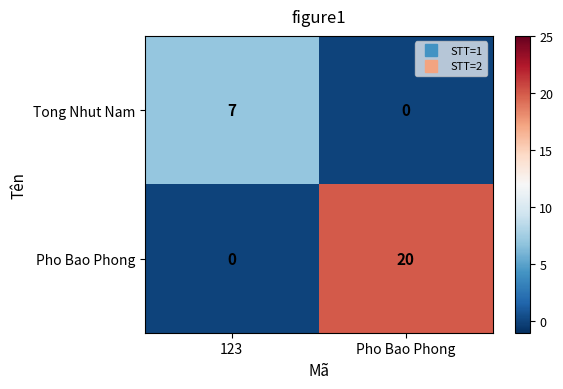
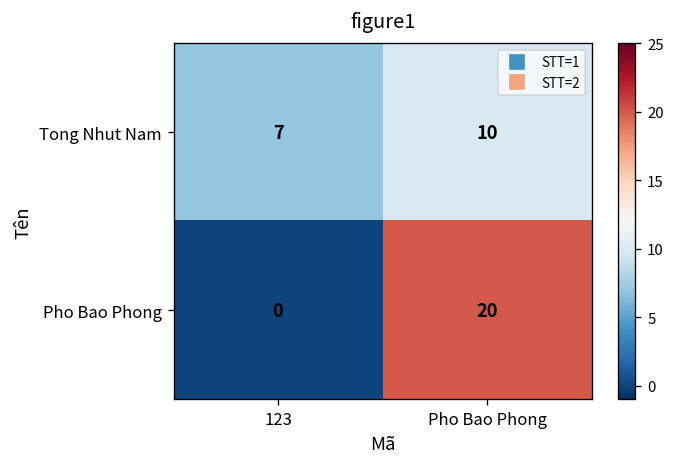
  {
    "Tong Nhut Nam": {
      "123": 7,
-     "Pho Bao Phong": 0
+     "Pho Bao Phong": 10
    },
    "Pho Bao Phong": {
      "123": 0,
      "Pho Bao Phong": 20
    }
  }
